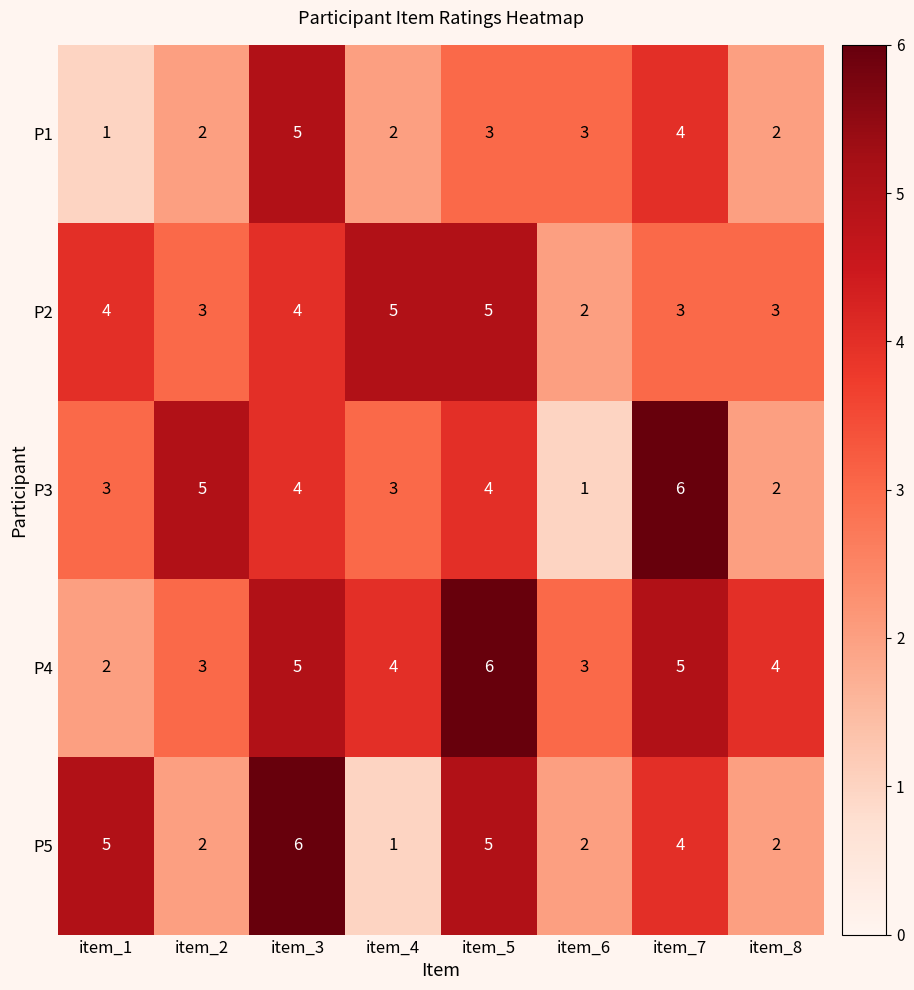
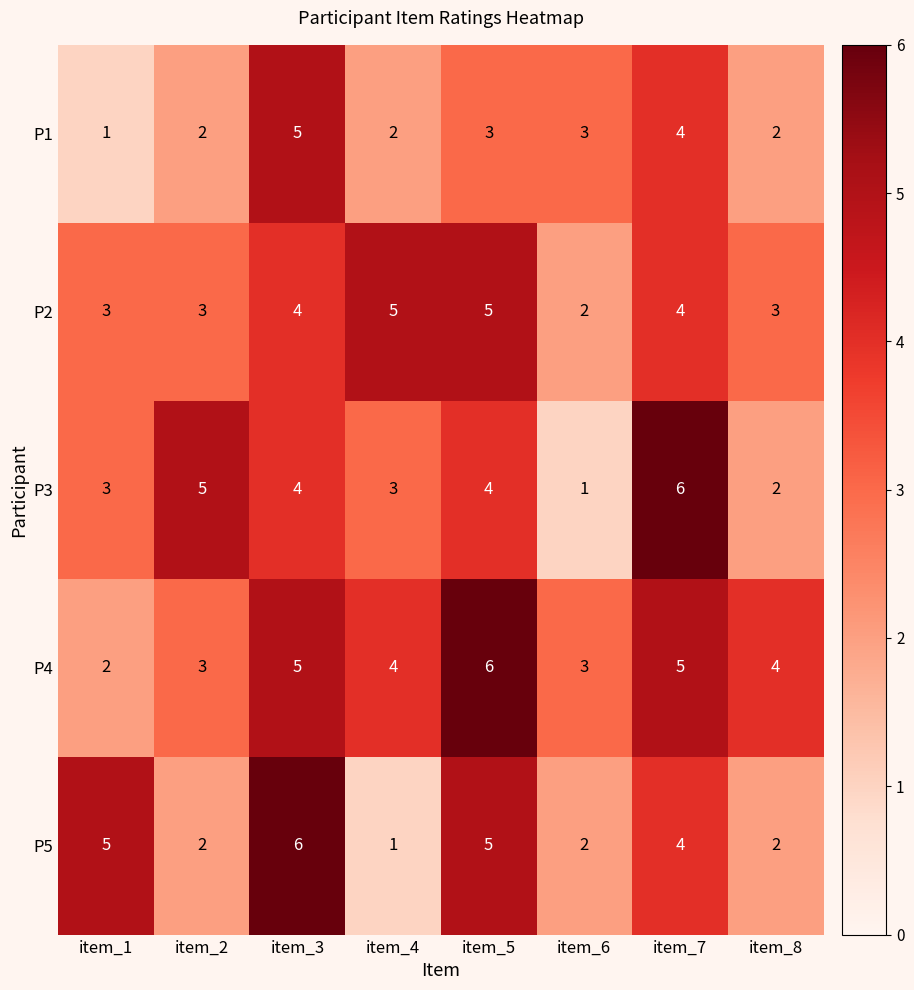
  {
    "P1": {
      "item_1": 1,
      "item_2": 2,
      "item_3": 5,
      "item_4": 2,
      "item_5": 3,
      "item_6": 3,
      "item_7": 4,
      "item_8": 2
    },
    "P2": {
-     "item_1": 4,
+     "item_1": 3,
      "item_2": 3,
      "item_3": 4,
      "item_4": 5,
      "item_5": 5,
      "item_6": 2,
-     "item_7": 3,
+     "item_7": 4,
      "item_8": 3
    },
    "P3": {
      "item_1": 3,
      "item_2": 5,
      "item_3": 4,
      "item_4": 3,
      "item_5": 4,
      "item_6": 1,
      "item_7": 6,
      "item_8": 2
    },
    "P4": {
      "item_1": 2,
      "item_2": 3,
      "item_3": 5,
      "item_4": 4,
      "item_5": 6,
      "item_6": 3,
      "item_7": 5,
      "item_8": 4
    },
    "P5": {
      "item_1": 5,
      "item_2": 2,
      "item_3": 6,
      "item_4": 1,
      "item_5": 5,
      "item_6": 2,
      "item_7": 4,
      "item_8": 2
    }
  }
